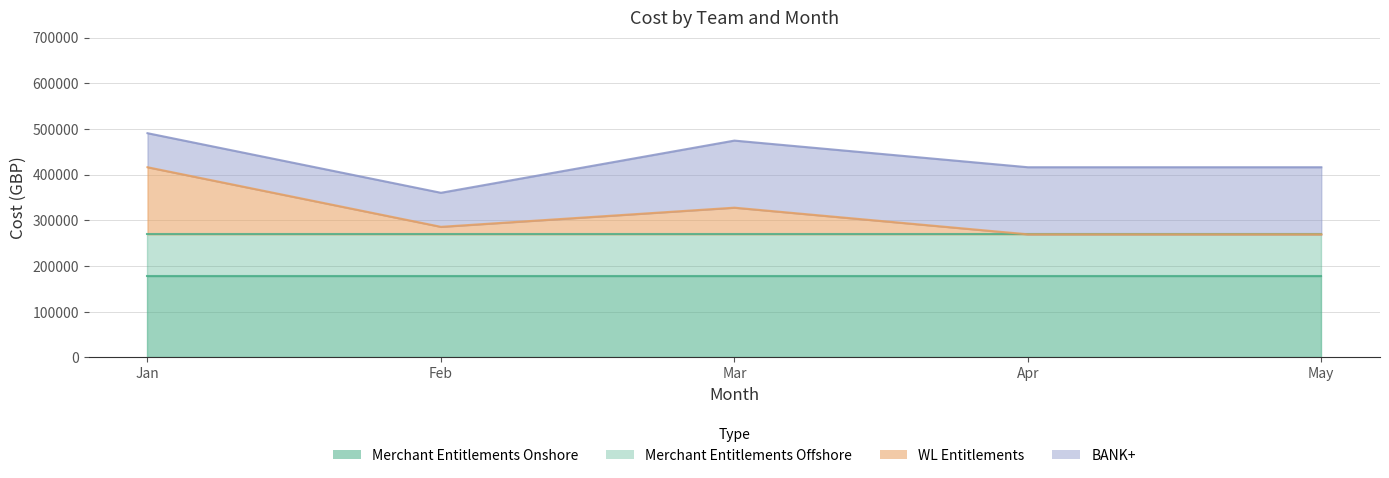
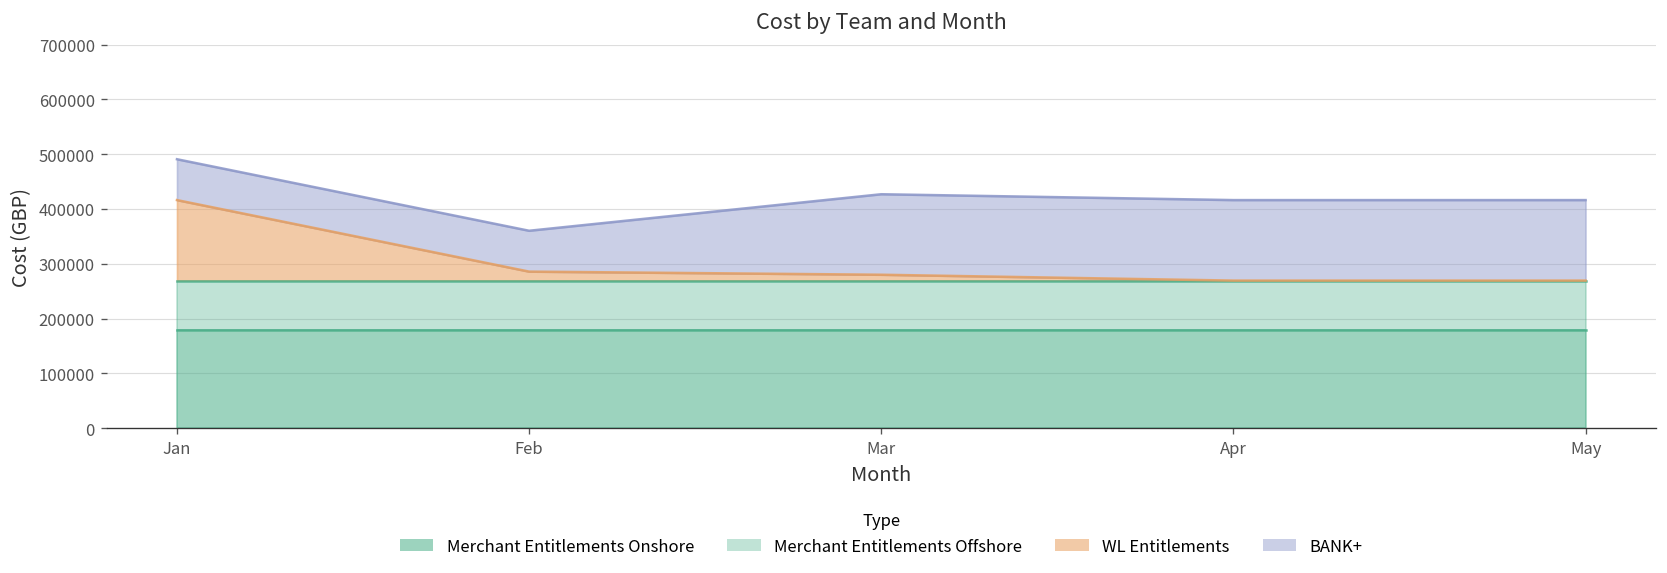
  {
    "WL Entitlements": {
      "Jan": 420000,
      "Feb": 290000,
-     "Mar": 330000
+     "Mar": 280000
    }
  }
